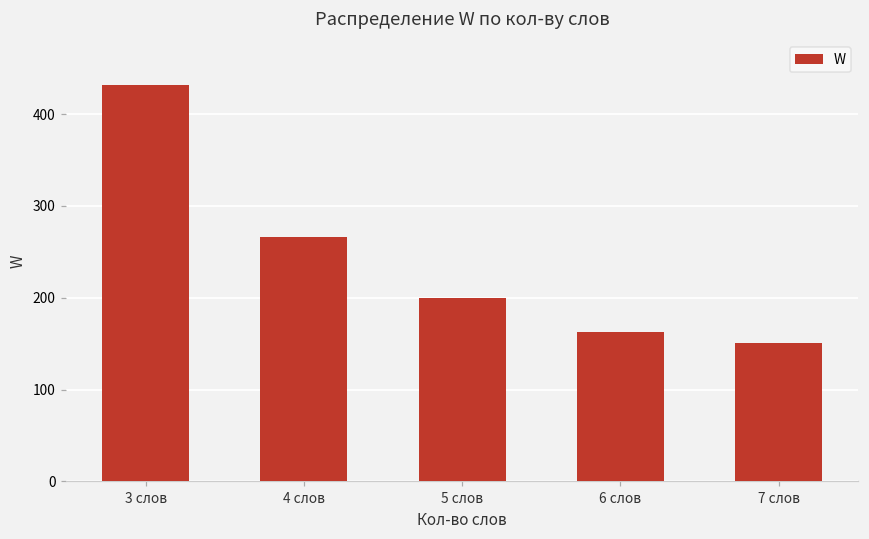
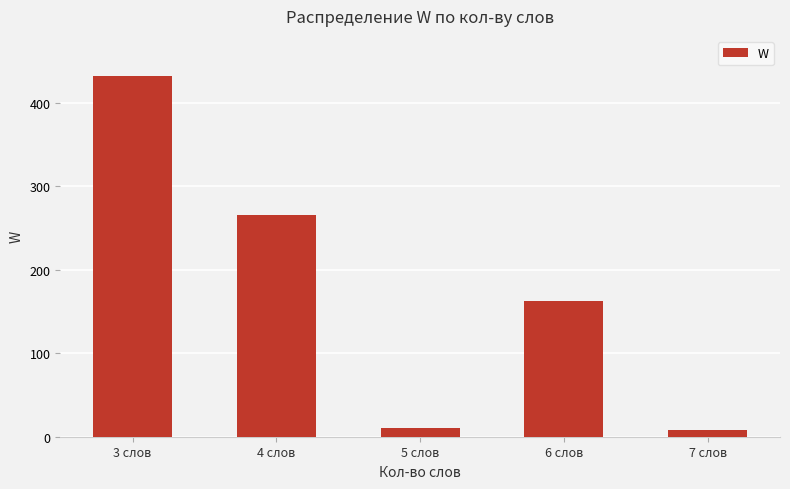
  {
    "3 слов": 430,
    "4 слов": 270,
-   "5 слов": 200,
+   "5 слов": 10,
    "6 слов": 160,
-   "7 слов": 150
+   "7 слов": 10
  }
